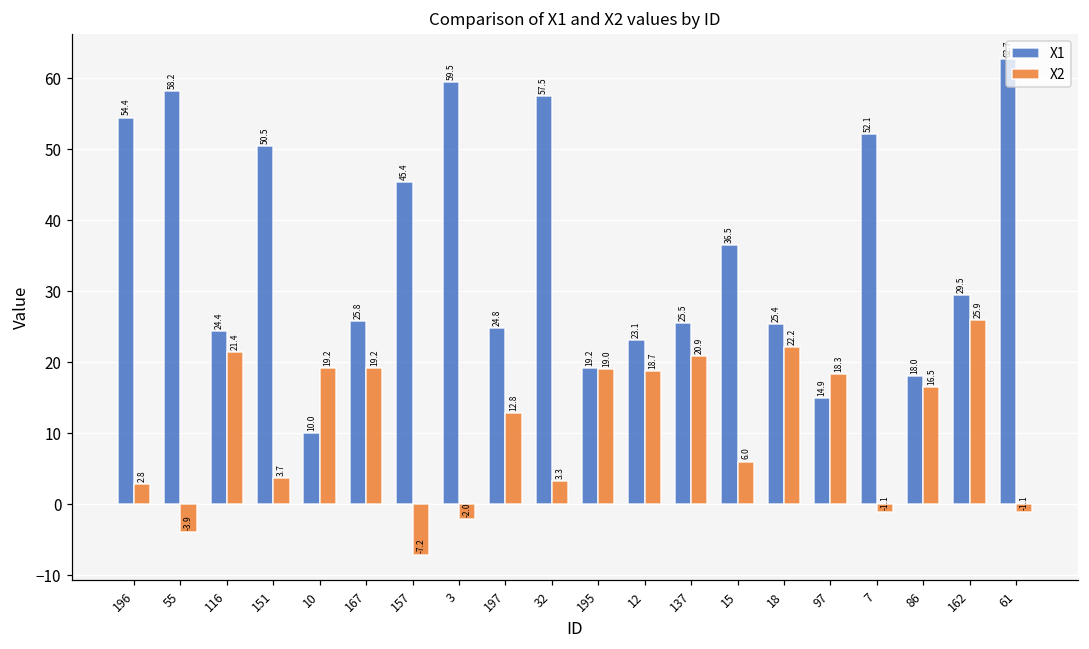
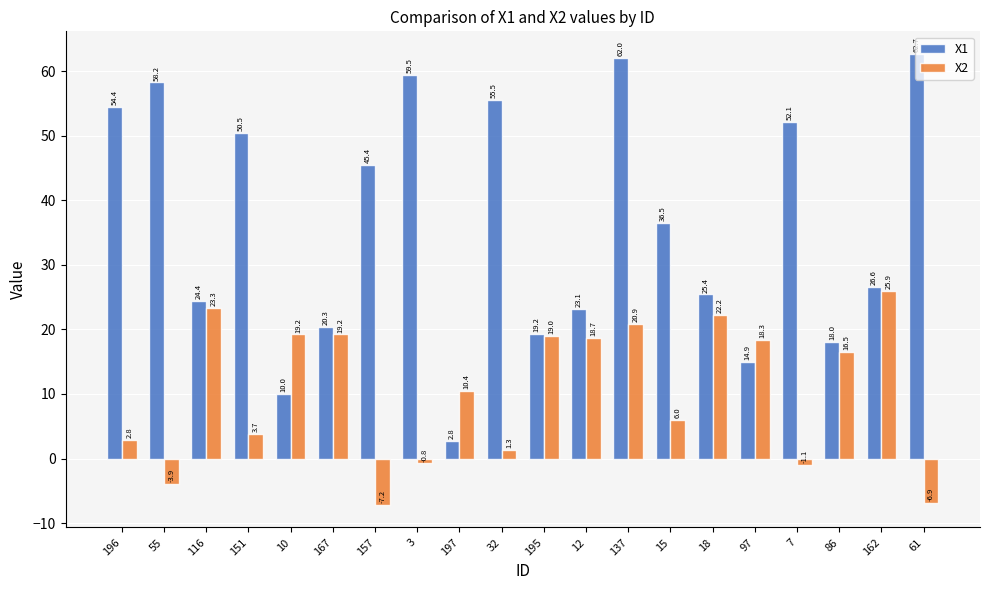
  {
    "X1": {
      "196": 54.4,
      "55": 58.2,
      "116": 24.4,
      "151": 50.5,
      "10": 10.0,
-     "167": 25.8,
+     "167": 20.3,
      "157": 45.4,
      "3": 59.5,
-     "197": 24.8,
-     "32": 57.5,
+     "197": 2.8,
+     "32": 55.5,
      "195": 19.2,
      "12": 23.1,
-     "137": 25.5,
+     "137": 62.0,
      "15": 36.5,
      "18": 25.4,
      "97": 14.9,
      "7": 52.1,
      "86": 18.0,
-     "162": 29.5
+     "162": 26.6
    },
    "X2": {
      "196": 2.8,
      "55": -3.9,
-     "116": 21.4,
+     "116": 23.3,
      "151": 3.7,
      "10": 19.2,
      "167": 19.2,
      "157": -7.2,
-     "3": -2.0,
-     "197": 12.8,
-     "32": 3.3,
+     "3": -0.8,
+     "197": 10.4,
+     "32": 1.3,
      "195": 19.0,
      "12": 18.7,
      "137": 20.9,
      "15": 6.0,
      "18": 22.2,
      "97": 18.3,
      "7": -1.1,
      "86": 16.5,
      "162": 25.9,
-     "61": -1.1
+     "61": -6.9
    }
  }
